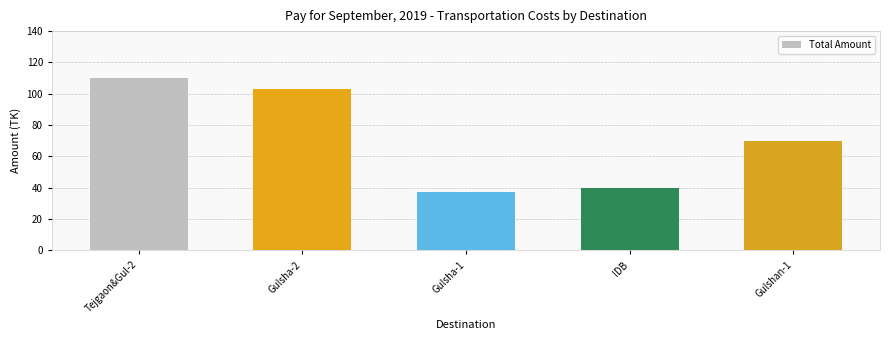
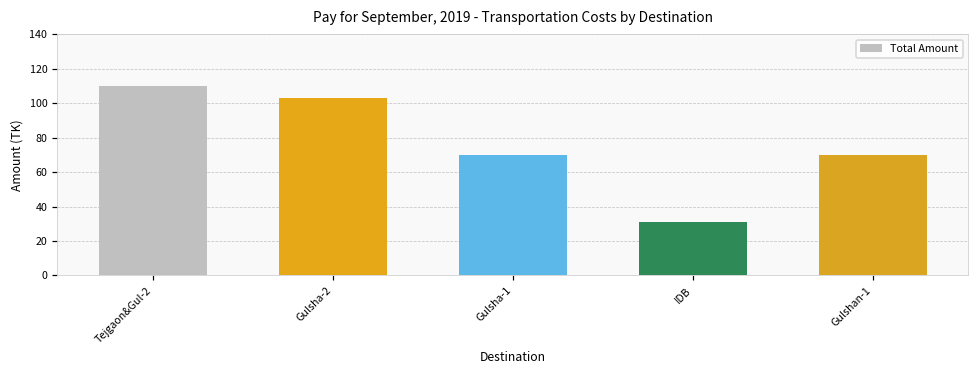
  {
    "Tejgaon&Gul-2": 110,
    "Gulsha-2": 103,
-   "Gulsha-1": 37,
-   "IDB": 40,
+   "Gulsha-1": 70,
+   "IDB": 31,
    "Gulshan-1": 70
  }
